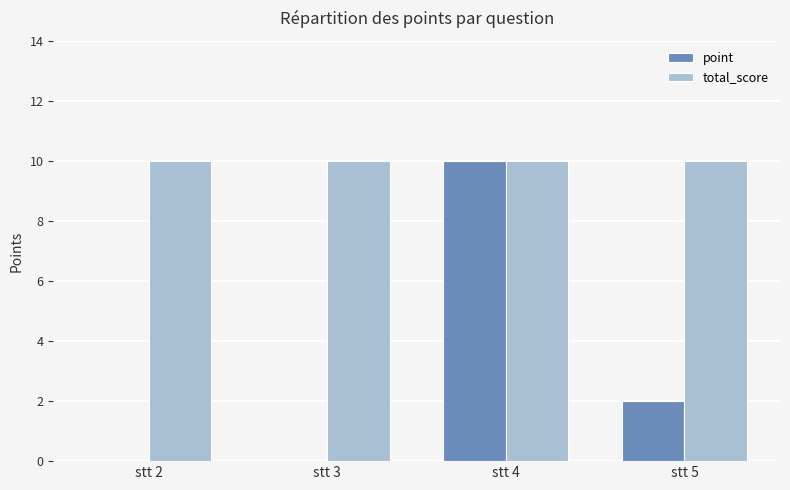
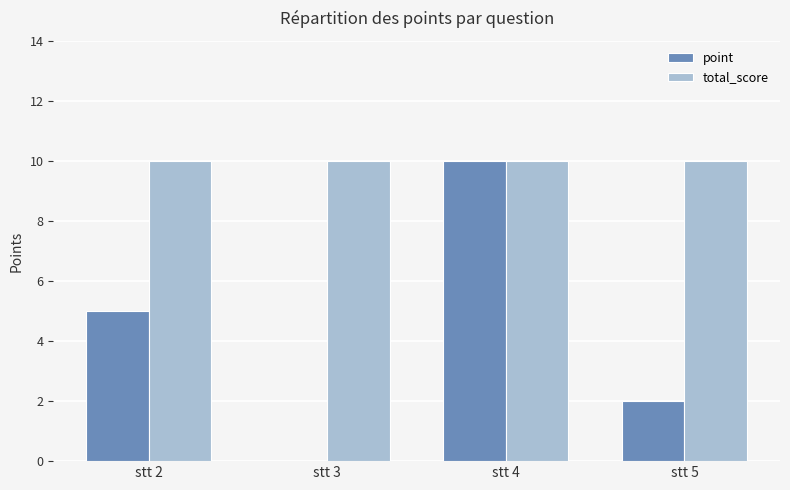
  {
    "point": {
-     "stt 2": 0,
+     "stt 2": 5,
      "stt 3": 0,
      "stt 4": 10,
      "stt 5": 2
    },
    "total_score": {
      "stt 2": 10,
      "stt 3": 10,
      "stt 4": 10,
      "stt 5": 10
    }
  }
